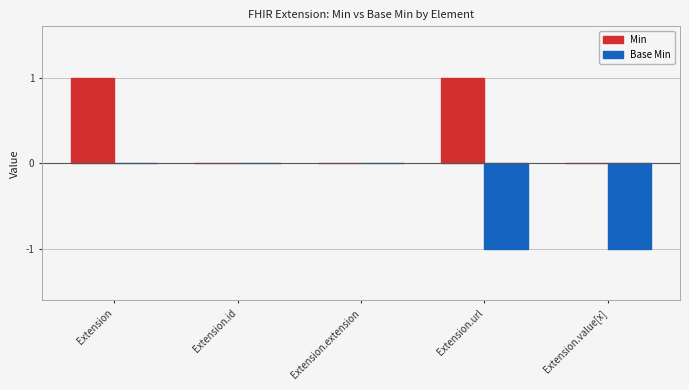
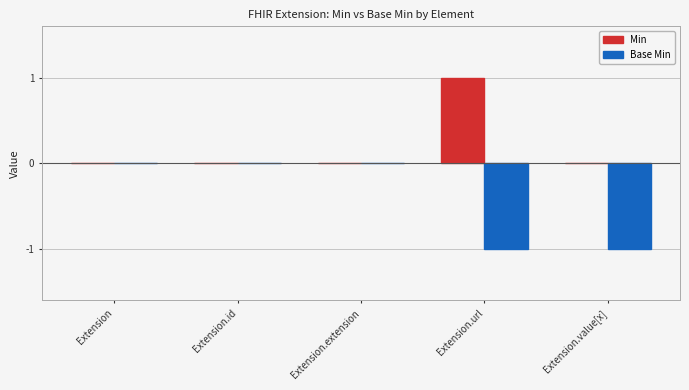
  {
    "Min": {
-     "Extension": 1,
+     "Extension": 0,
      "Extension.id": 0,
      "Extension.extension": 0,
      "Extension.url": 1,
      "Extension.value[x]": 0
    },
    "Base Min": {
      "Extension": 0,
      "Extension.id": 0,
      "Extension.extension": 0,
      "Extension.url": -1,
      "Extension.value[x]": -1
    }
  }
